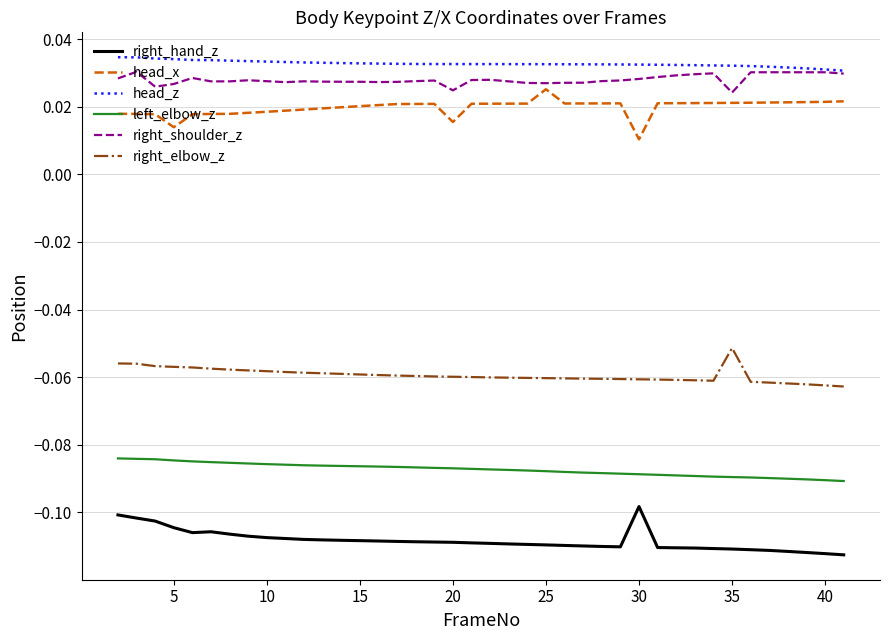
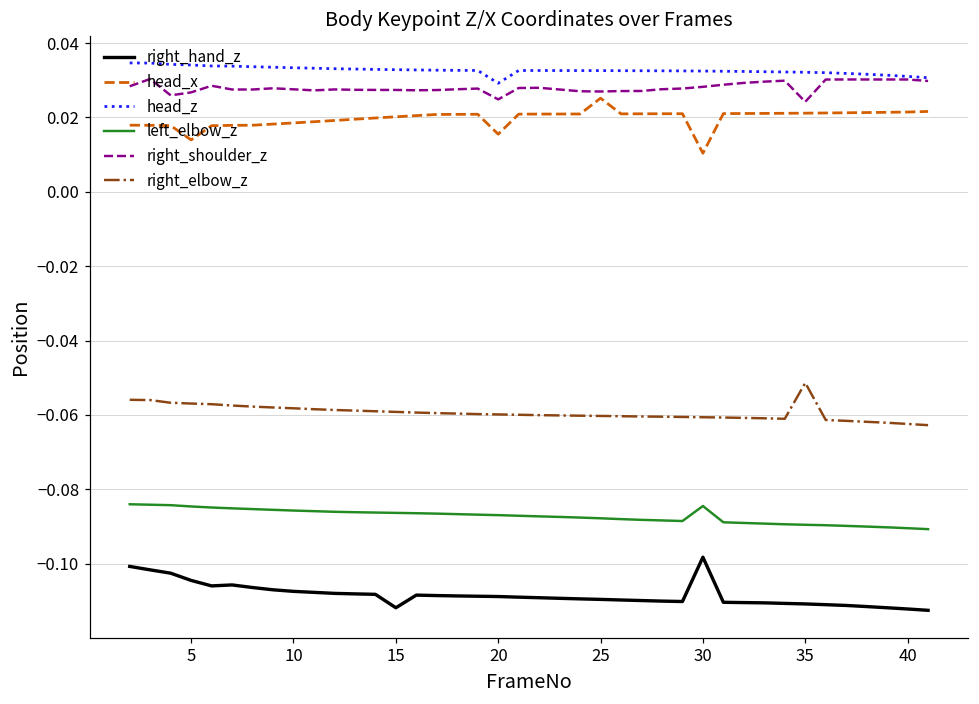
  {
    "right_hand_z": {
      "5": -0.105,
      "10": -0.107,
-     "15": -0.108,
+     "15": -0.112,
      "20": -0.109,
      "25": -0.110,
      "30": -0.098,
      "35": -0.111,
      "40": -0.112
    },
    "head_x": {
      "5": 0.014,
      "10": 0.019,
      "15": 0.020,
      "20": 0.015,
      "25": 0.025,
      "30": 0.010,
      "35": 0.021,
      "40": 0.021
    },
    "head_z": {
      "5": 0.034,
      "10": 0.033,
      "15": 0.033,
-     "20": 0.033,
+     "20": 0.029,
      "25": 0.033,
      "30": 0.032,
      "35": 0.032,
      "40": 0.031
    },
    "left_elbow_z": {
      "5": -0.085,
      "10": -0.086,
      "15": -0.086,
      "20": -0.087,
      "25": -0.088,
-     "30": -0.089,
+     "30": -0.085,
      "35": -0.090,
      "40": -0.090
    },
    "right_shoulder_z": {
      "5": 0.027,
      "10": 0.028,
      "15": 0.027,
      "20": 0.025,
      "25": 0.027,
      "30": 0.028,
      "35": 0.024,
      "40": 0.030
    },
    "right_elbow_z": {
      "5": -0.057,
      "10": -0.058,
      "15": -0.059,
      "20": -0.060,
      "25": -0.060,
      "30": -0.061,
      "35": -0.051,
      "40": -0.062
    }
  }
